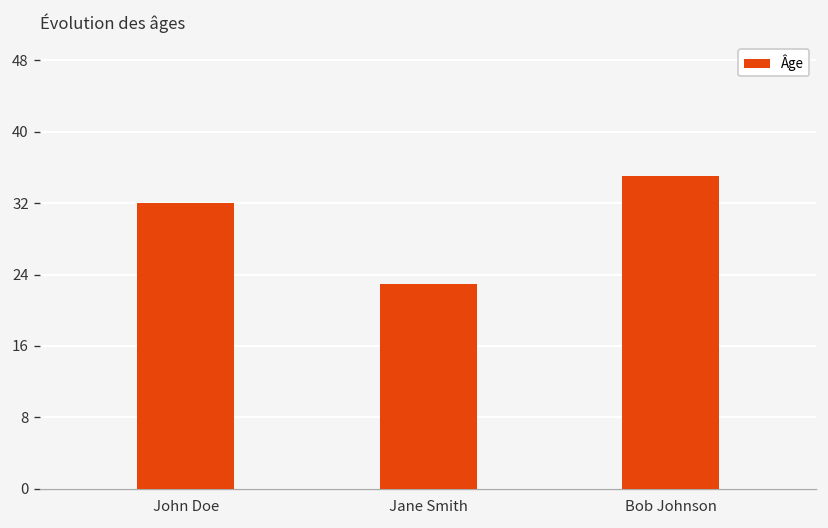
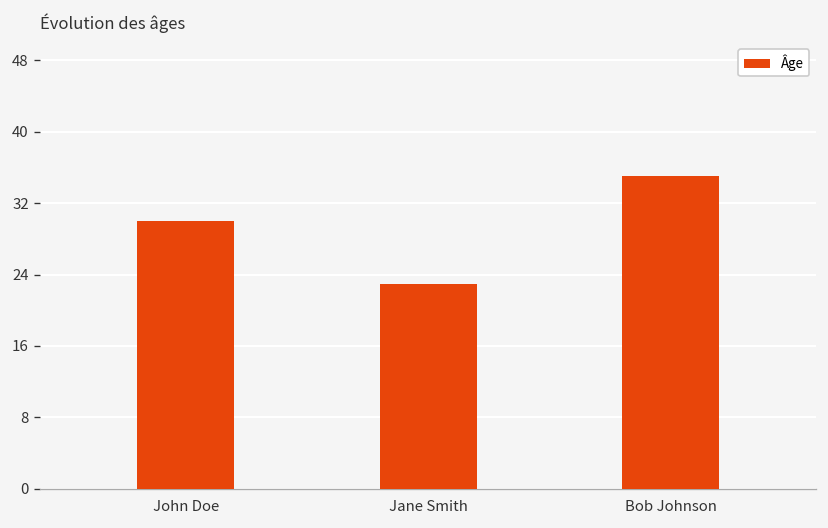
  {
-   "John Doe": 32,
+   "John Doe": 30,
    "Jane Smith": 23,
    "Bob Johnson": 35
  }
